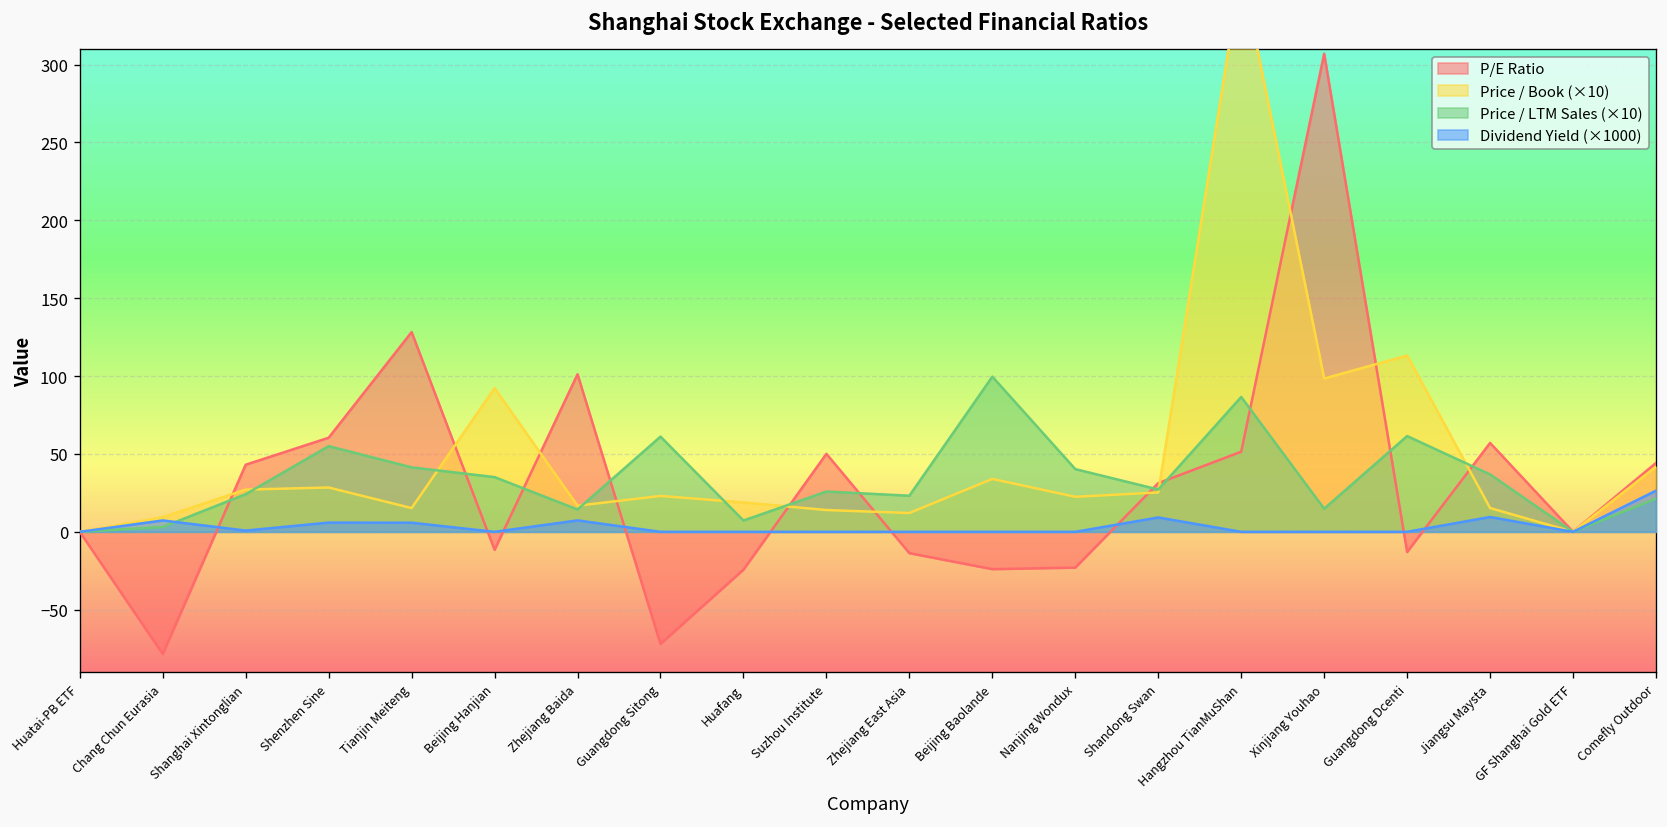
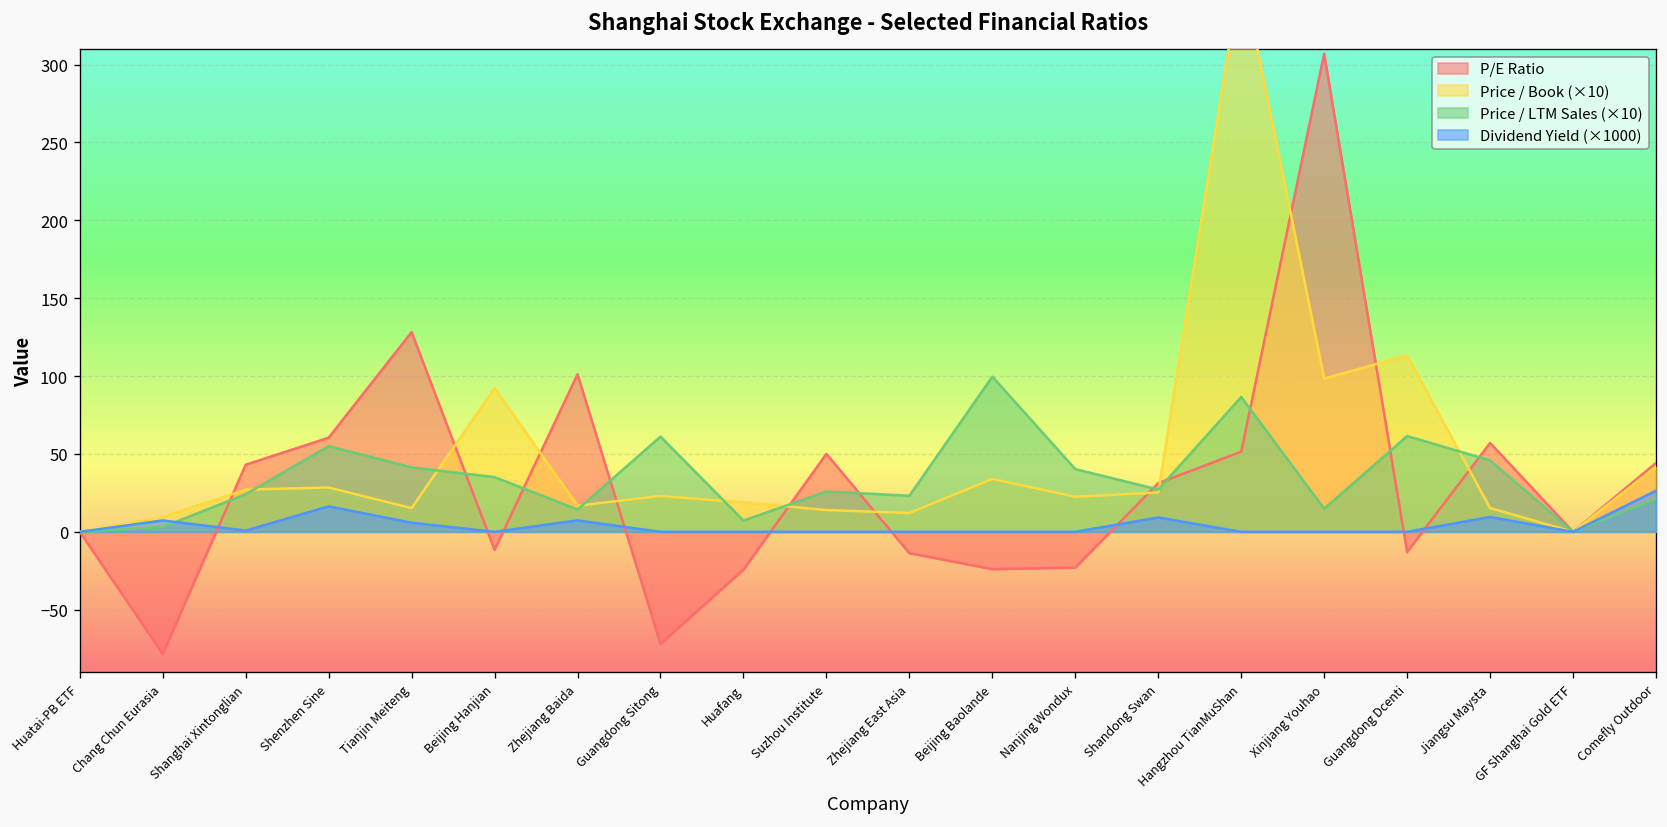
  {
    "Price / Book (×10)": {
      "Chang Chun Eurasia": 9,
      "Shanghai Xintonglian": 27,
      "Shenzhen Sine": 28,
      "Tianjin Meiteng": 15,
      "Beijing Hanjian": 92,
      "Zhejiang Baida": 17,
      "Guangdong Sitong": 23,
      "Huafang": 19,
      "Suzhou Institute": 14,
      "Zhejiang East Asia": 12,
      "Beijing Baolande": 34,
      "Nanjing Wondux": 22,
      "Xinjiang Youhao": 98,
      "Guangdong Dcenti": 113,
      "Jiangsu Maysta": 15,
      "Comefly Outdoor": 42
    },
    "Price / LTM Sales (×10)": {
      "Chang Chun Eurasia": 3,
      "Shanghai Xintonglian": 24,
      "Shenzhen Sine": 55,
      "Tianjin Meiteng": 41,
      "Beijing Hanjian": 35,
      "Zhejiang Baida": 14,
      "Guangdong Sitong": 61,
      "Huafang": 7,
      "Suzhou Institute": 26,
      "Zhejiang East Asia": 23,
      "Beijing Baolande": 100,
      "Nanjing Wondux": 40,
      "Hangzhou TianMuShan": 87,
      "Xinjiang Youhao": 15,
      "Guangdong Dcenti": 61,
-     "Jiangsu Maysta": 37,
+     "Jiangsu Maysta": 46,
      "Comefly Outdoor": 21
    },
    "Dividend Yield (×1000)": {
      "Chang Chun Eurasia": 7,
      "Shanghai Xintonglian": 1,
-     "Shenzhen Sine": 6,
+     "Shenzhen Sine": 16,
      "Tianjin Meiteng": 6,
      "Zhejiang Baida": 7,
      "Suzhou Institute": 0,
      "Shandong Swan": 9,
      "Hangzhou TianMuShan": 0,
      "Xinjiang Youhao": 0,
      "Jiangsu Maysta": 10,
      "Comefly Outdoor": 26
    }
  }
